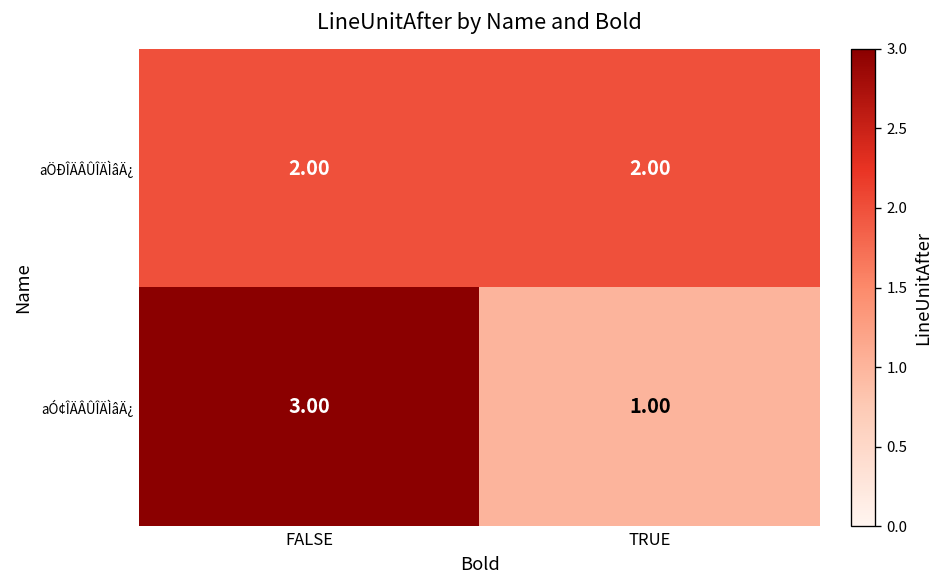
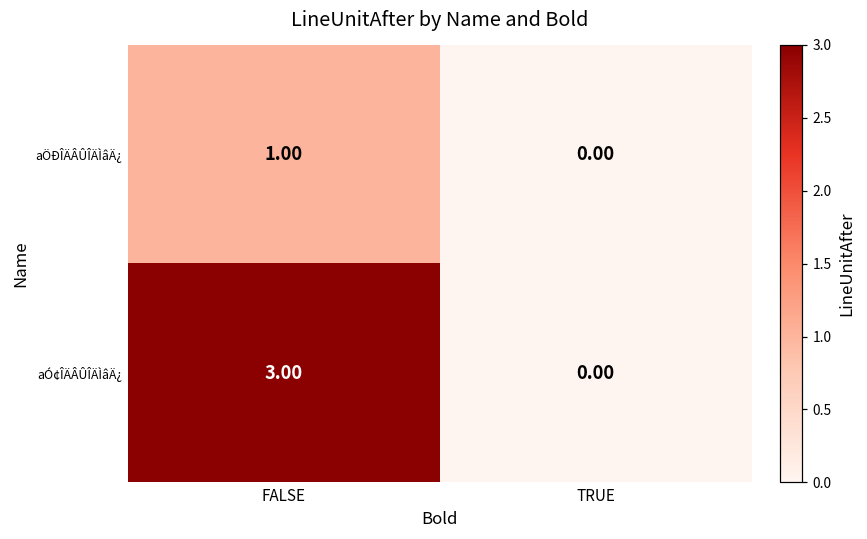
  {
    "aÖÐÎÄÂÛÎÄÌâÄ¿": {
-     "FALSE": 2.00,
-     "TRUE": 2.00
+     "FALSE": 1.00,
+     "TRUE": 0.00
    },
    "aÓ¢ÎÄÂÛÎÄÌâÄ¿": {
      "FALSE": 3.00,
-     "TRUE": 1.00
+     "TRUE": 0.00
    }
  }
